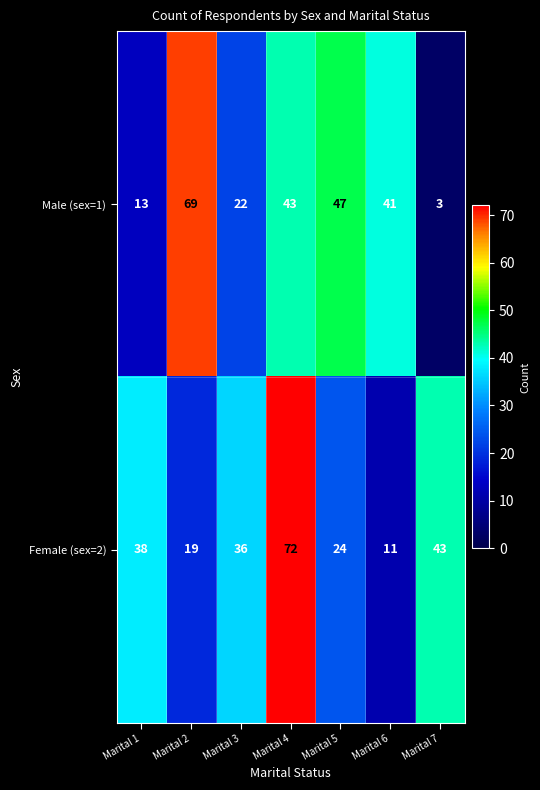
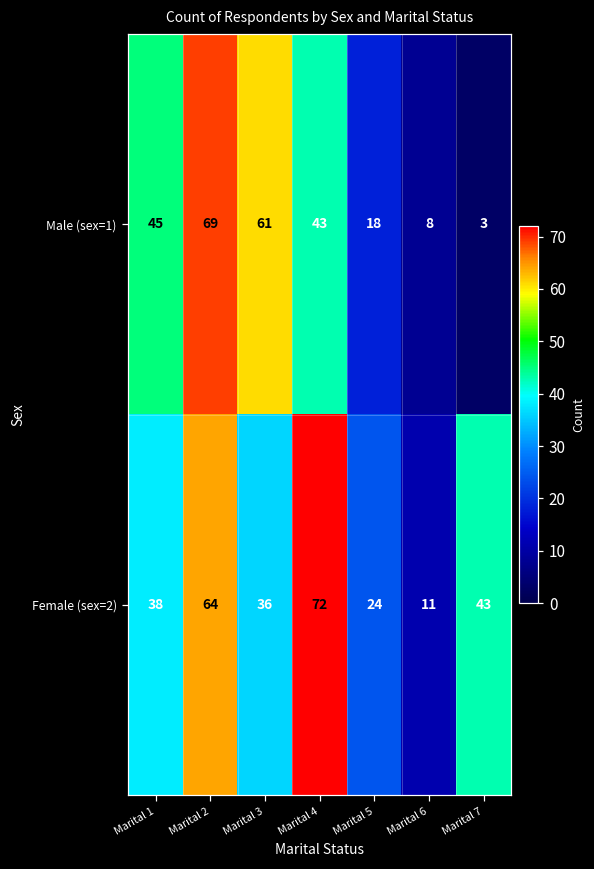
  {
    "Male (sex=1)": {
-     "Marital 1": 13,
+     "Marital 1": 45,
      "Marital 2": 69,
-     "Marital 3": 22,
+     "Marital 3": 61,
      "Marital 4": 43,
-     "Marital 5": 47,
-     "Marital 6": 41,
+     "Marital 5": 18,
+     "Marital 6": 8,
      "Marital 7": 3
    },
    "Female (sex=2)": {
      "Marital 1": 38,
-     "Marital 2": 19,
+     "Marital 2": 64,
      "Marital 3": 36,
      "Marital 4": 72,
      "Marital 5": 24,
      "Marital 6": 11,
      "Marital 7": 43
    }
  }
